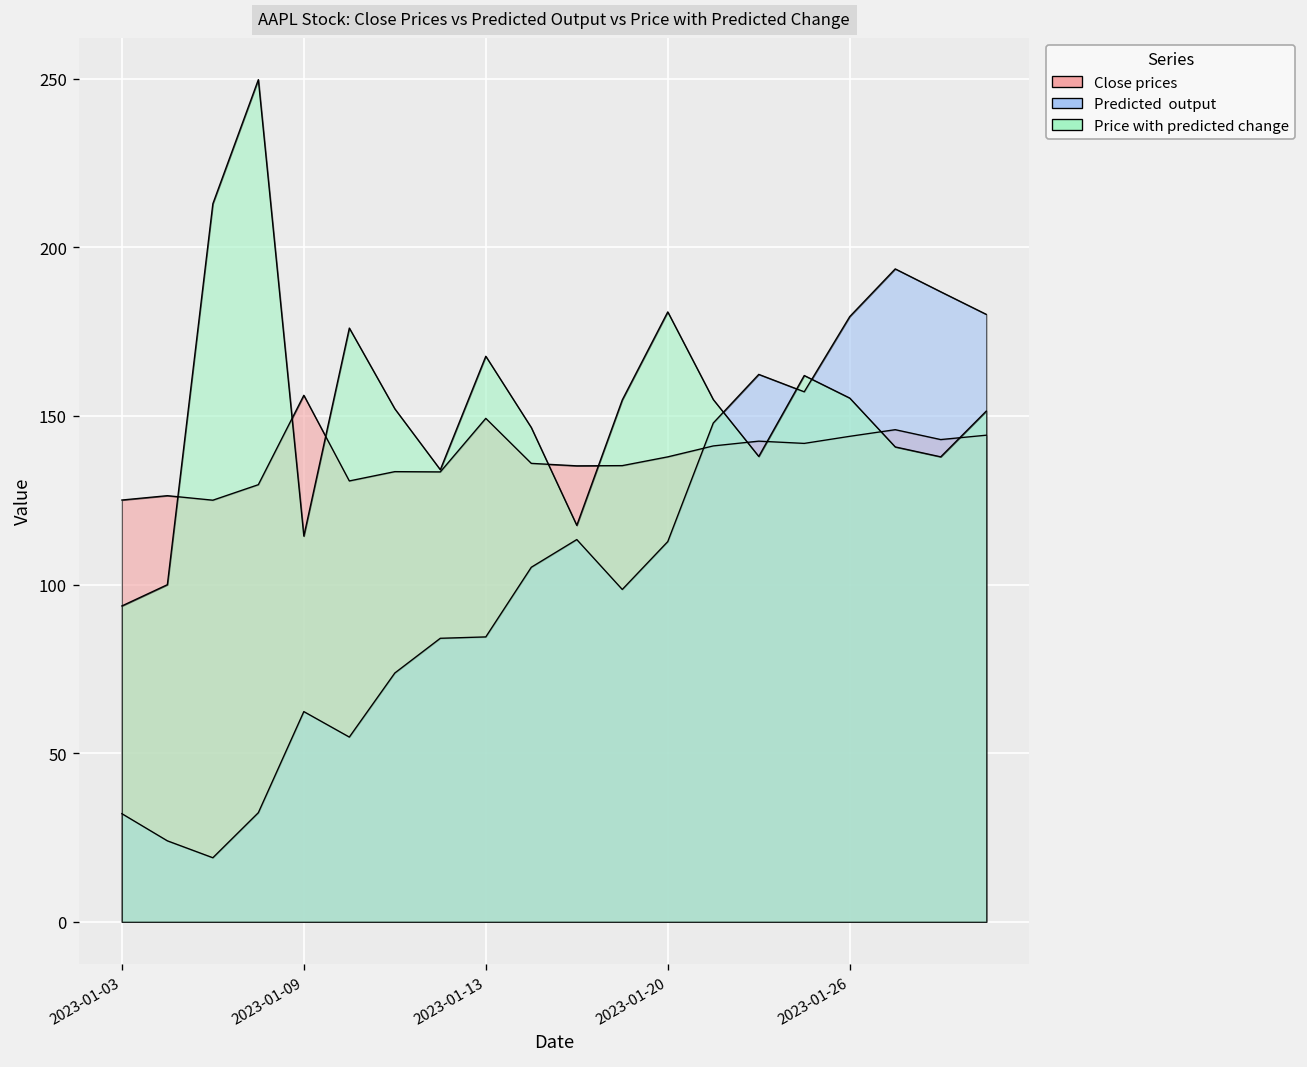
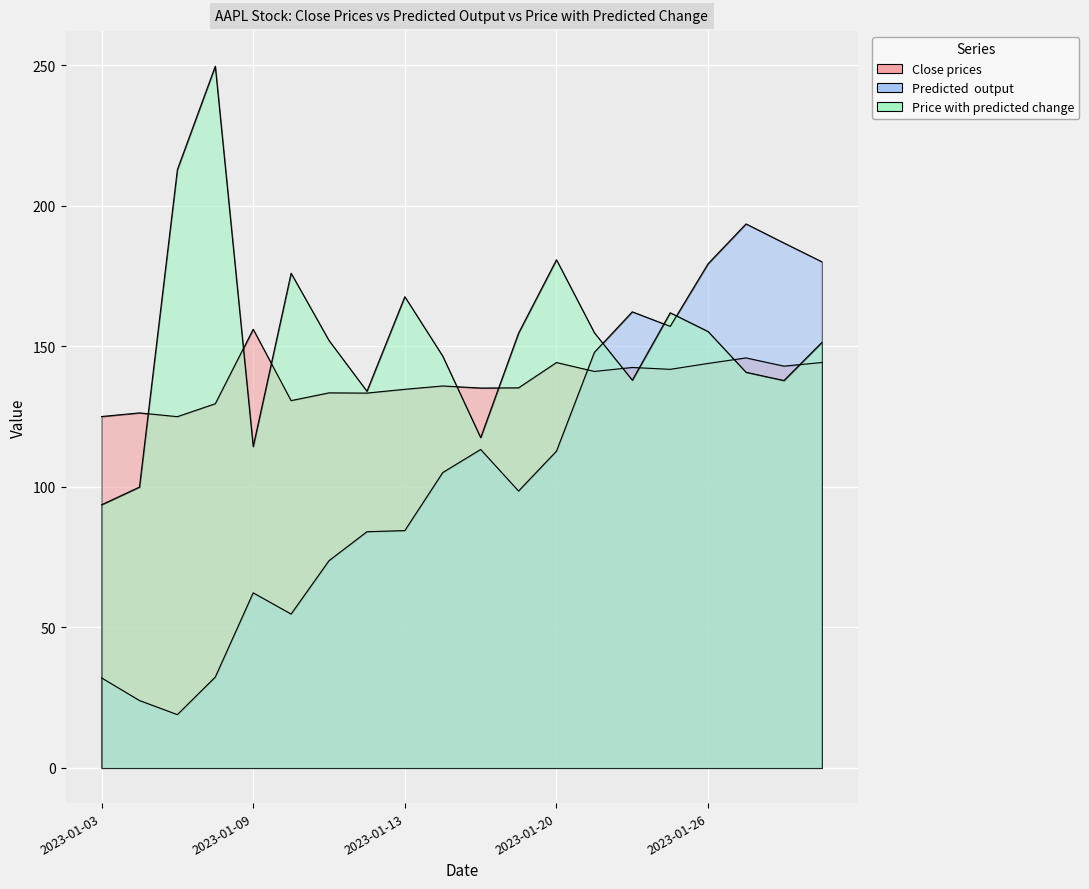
  {
    "Close prices": {
      "2023-01-03": 125,
      "2023-01-09": 156,
-     "2023-01-13": 149,
-     "2023-01-20": 138,
+     "2023-01-13": 135,
+     "2023-01-20": 144,
      "2023-01-26": 144
    }
  }
